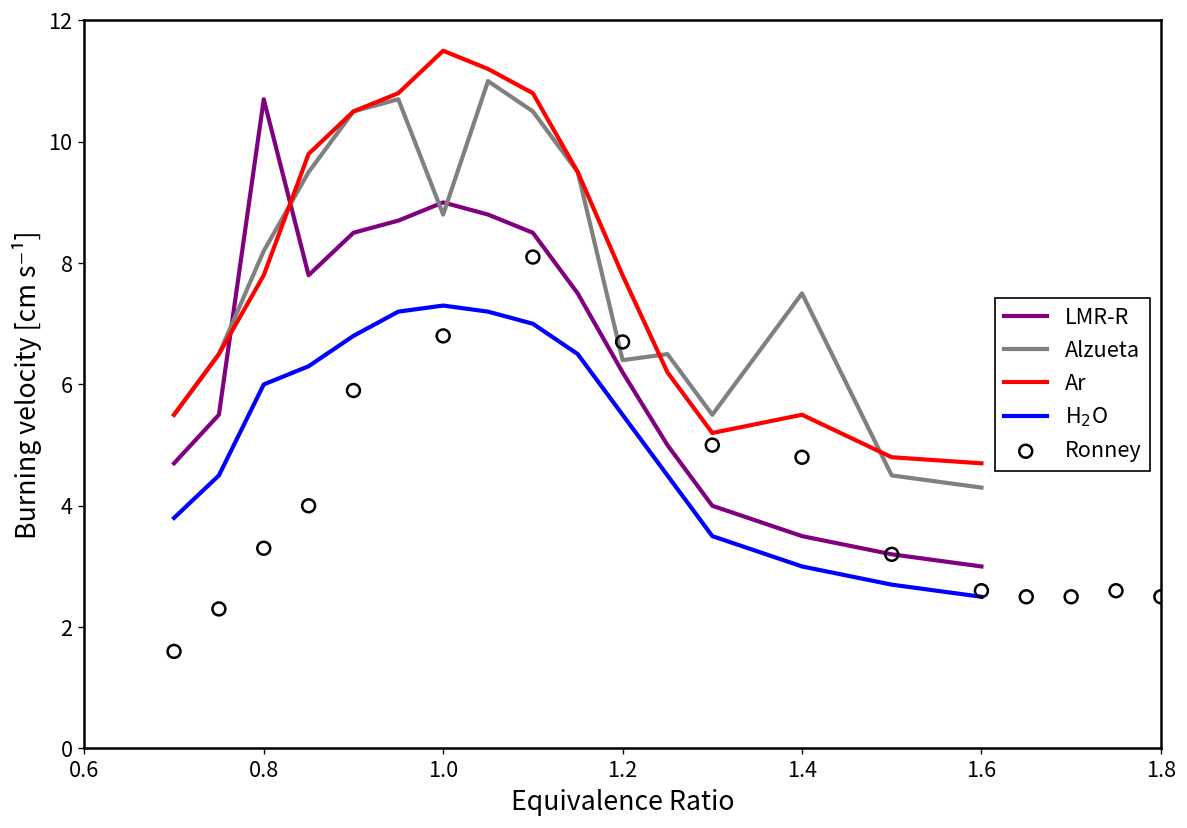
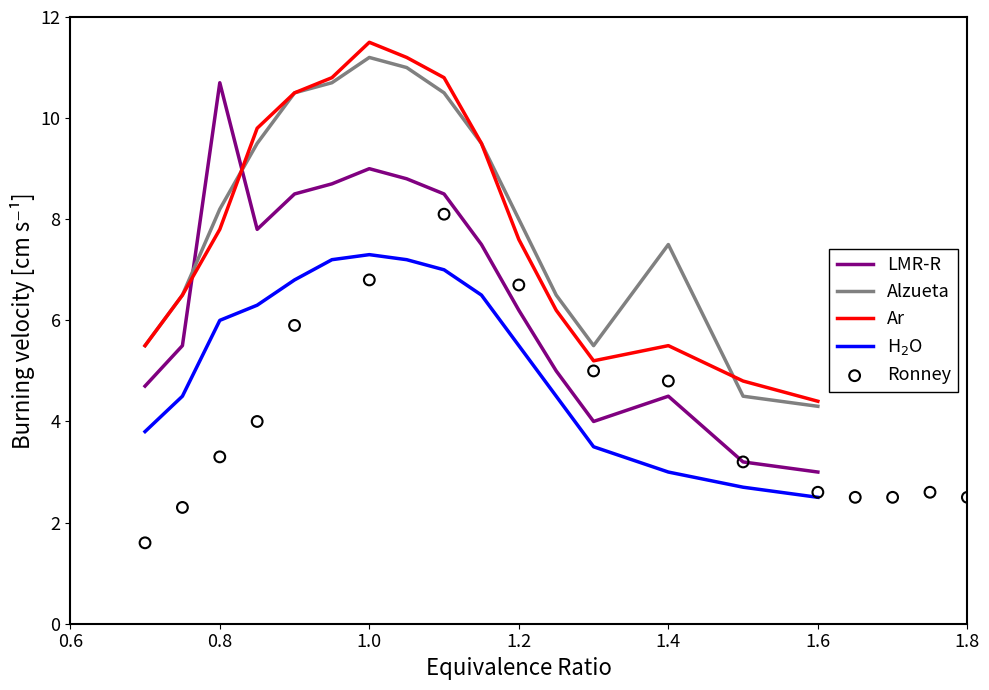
  {
    "LMR-R": {
      "0.8": 10.7,
      "1.0": 9.0,
      "1.2": 6.2,
-     "1.4": 3.5,
+     "1.4": 4.5,
      "1.6": 3.0
    },
    "Alzueta": {
      "0.8": 8.2,
-     "1.0": 8.8,
-     "1.2": 6.4,
+     "1.0": 11.2,
+     "1.2": 8.0,
      "1.4": 7.5,
      "1.6": 4.3
    },
    "Ar": {
      "0.8": 7.8,
      "1.0": 11.5,
-     "1.2": 7.8,
+     "1.2": 7.6,
      "1.4": 5.5,
-     "1.6": 4.7
+     "1.6": 4.4
    }
  }
